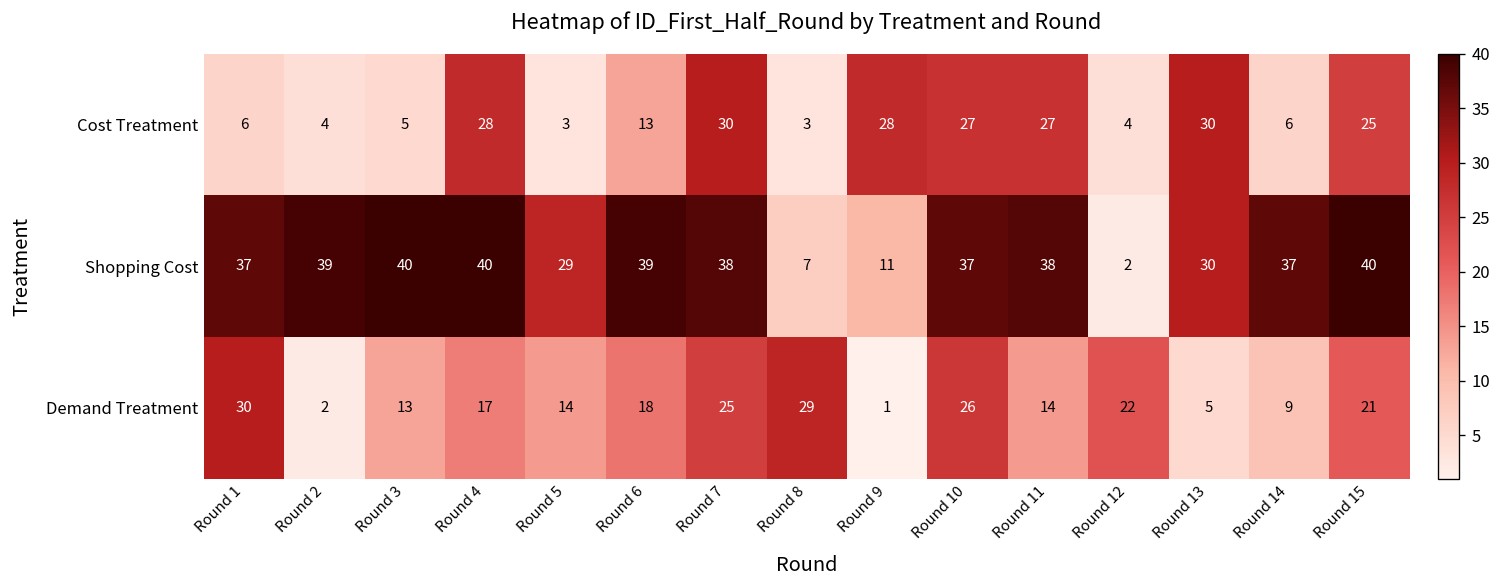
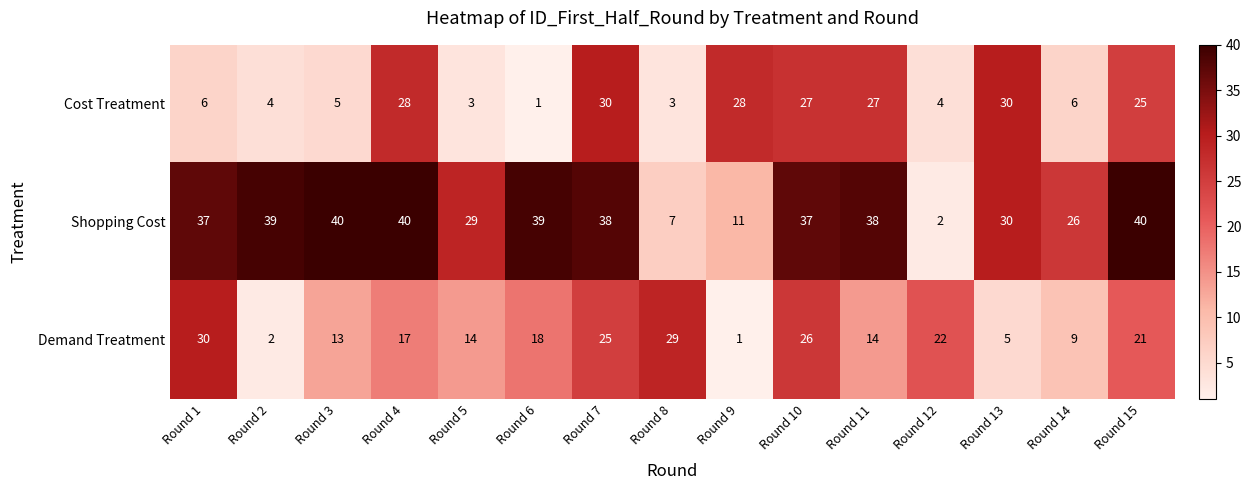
  {
    "Cost Treatment": {
      "Round 1": 6,
      "Round 2": 4,
      "Round 3": 5,
      "Round 4": 28,
      "Round 5": 3,
-     "Round 6": 13,
+     "Round 6": 1,
      "Round 7": 30,
      "Round 8": 3,
      "Round 9": 28,
      "Round 10": 27,
      "Round 11": 27,
      "Round 12": 4,
      "Round 13": 30,
      "Round 14": 6,
      "Round 15": 25
    },
    "Shopping Cost": {
      "Round 1": 37,
      "Round 2": 39,
      "Round 3": 40,
      "Round 4": 40,
      "Round 5": 29,
      "Round 6": 39,
      "Round 7": 38,
      "Round 8": 7,
      "Round 9": 11,
      "Round 10": 37,
      "Round 11": 38,
      "Round 12": 2,
      "Round 13": 30,
-     "Round 14": 37,
+     "Round 14": 26,
      "Round 15": 40
    },
    "Demand Treatment": {
      "Round 1": 30,
      "Round 2": 2,
      "Round 3": 13,
      "Round 4": 17,
      "Round 5": 14,
      "Round 6": 18,
      "Round 7": 25,
      "Round 8": 29,
      "Round 9": 1,
      "Round 10": 26,
      "Round 11": 14,
      "Round 12": 22,
      "Round 13": 5,
      "Round 14": 9,
      "Round 15": 21
    }
  }
